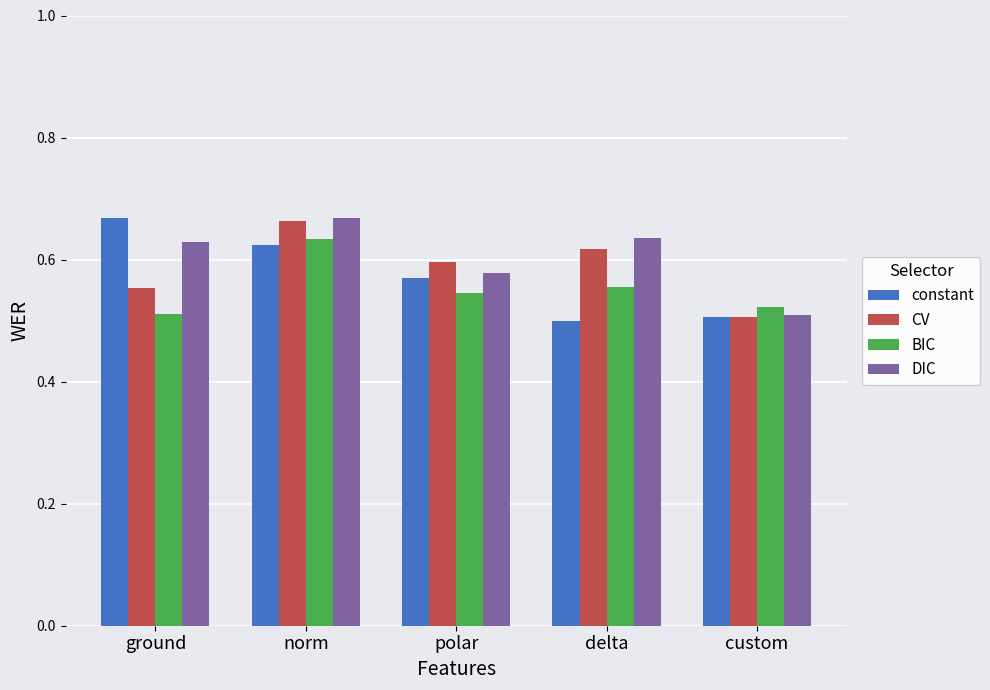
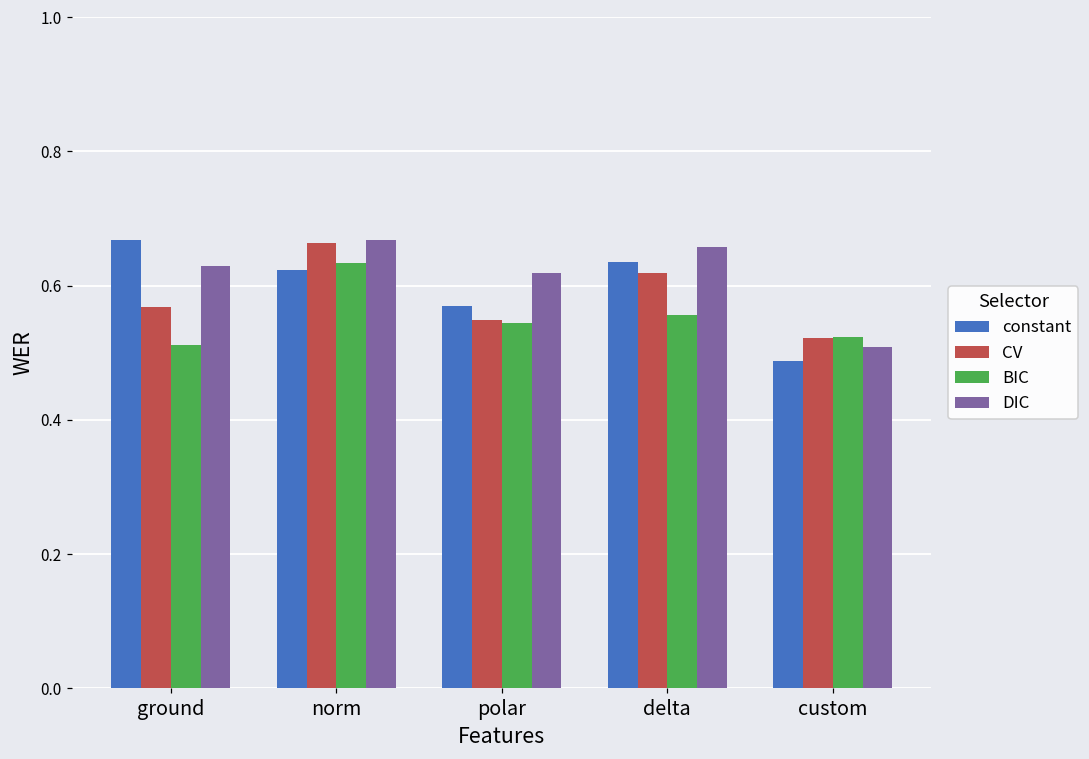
  {
    "constant": {
      "ground": 0.67,
      "norm": 0.62,
      "polar": 0.57,
-     "delta": 0.50,
-     "custom": 0.51
+     "delta": 0.63,
+     "custom": 0.49
    },
    "CV": {
-     "ground": 0.55,
+     "ground": 0.57,
      "norm": 0.66,
-     "polar": 0.60,
+     "polar": 0.55,
      "delta": 0.62,
-     "custom": 0.51
+     "custom": 0.52
    },
    "BIC": {
      "ground": 0.51,
      "norm": 0.63,
      "polar": 0.54,
      "delta": 0.56,
      "custom": 0.52
    },
    "DIC": {
      "ground": 0.63,
      "norm": 0.67,
-     "polar": 0.58,
-     "delta": 0.63,
+     "polar": 0.62,
+     "delta": 0.66,
      "custom": 0.51
    }
  }
